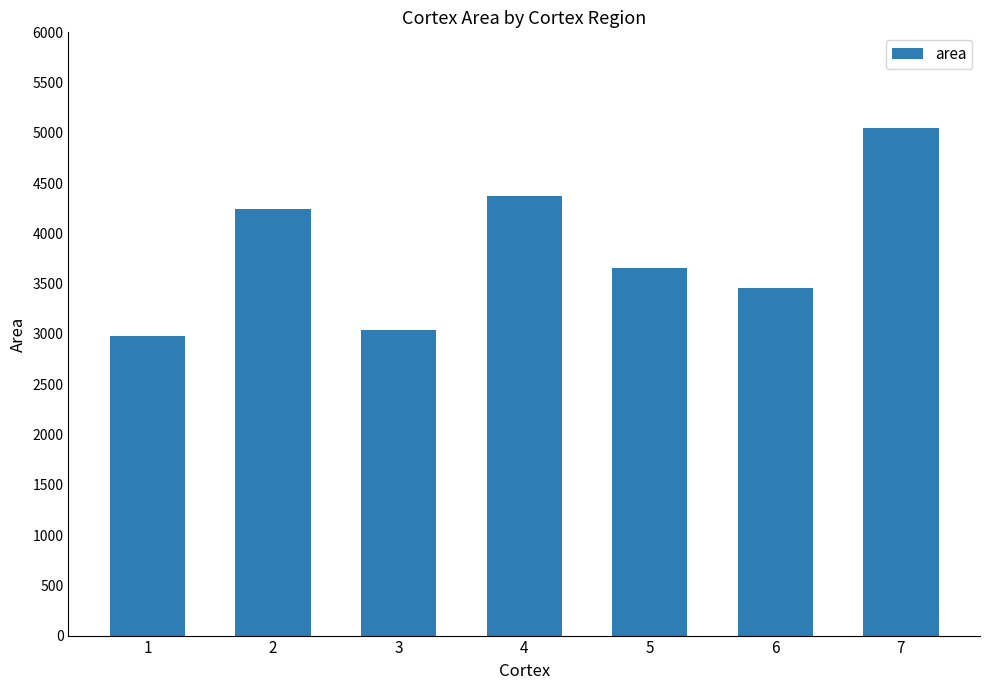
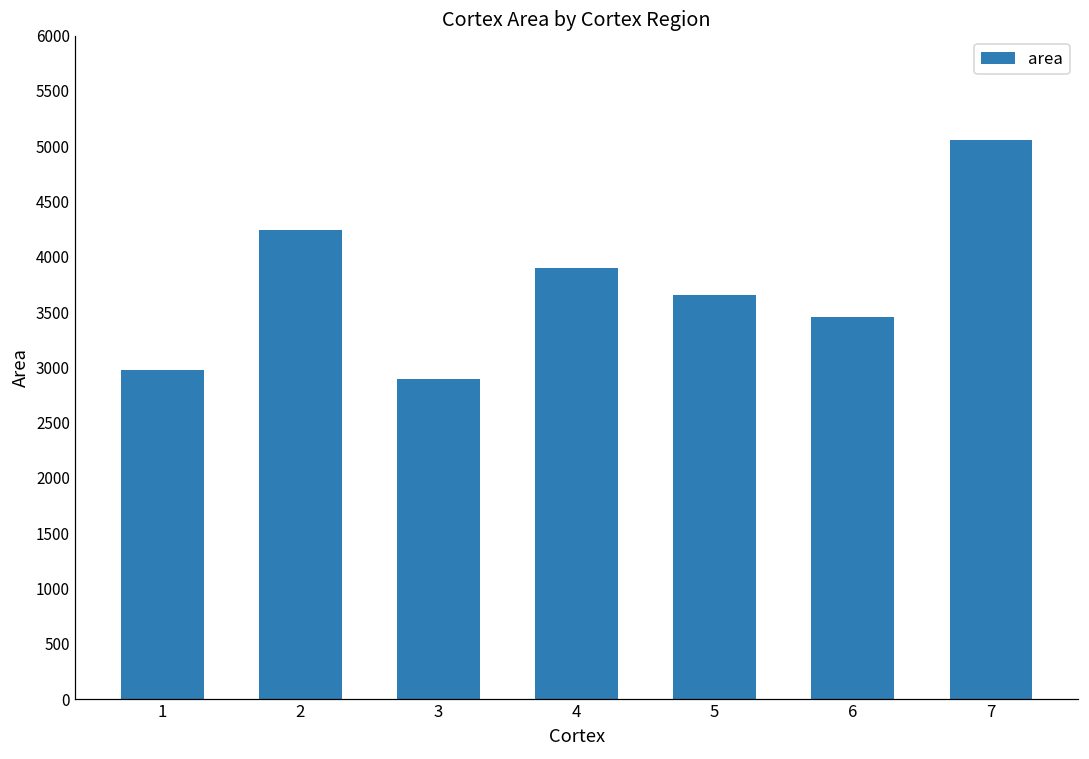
  {
    "1": 2980,
    "2": 4250,
-   "3": 3040,
-   "4": 4370,
+   "3": 2900,
+   "4": 3900,
    "5": 3660,
    "6": 3450,
    "7": 5050
  }
